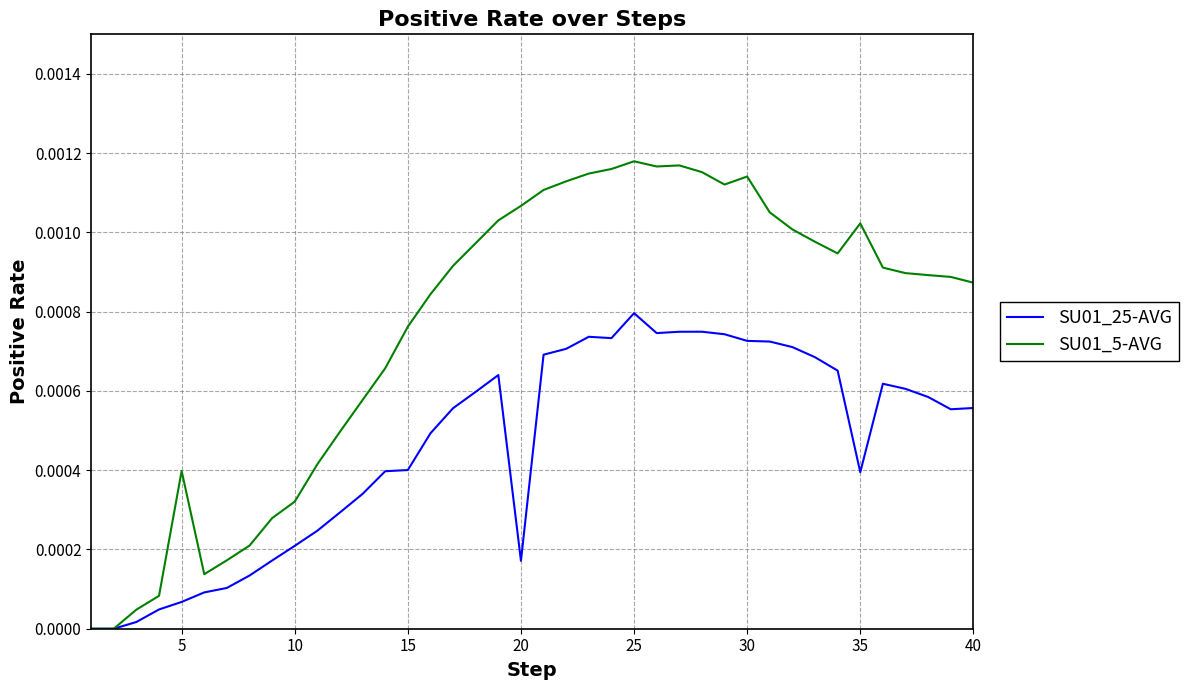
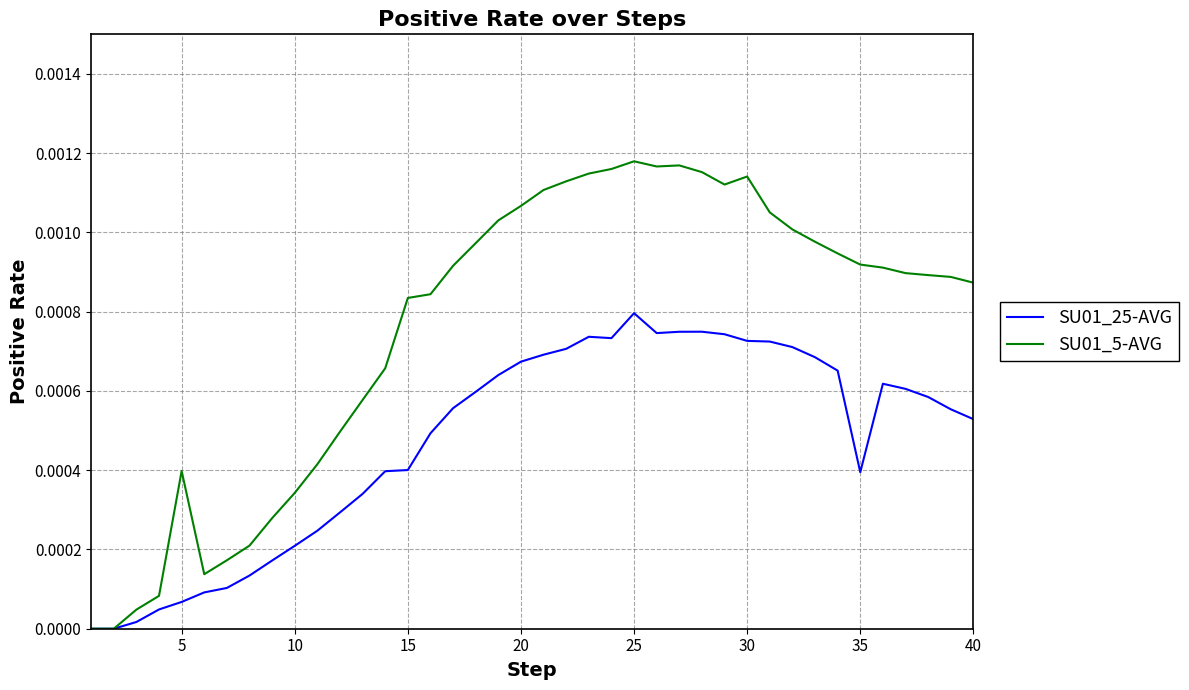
  {
    "SU01_25-AVG": {
      "5": 0.00007,
      "10": 0.00021,
      "15": 0.00040,
-     "20": 0.00017,
+     "20": 0.00067,
      "25": 0.00080,
      "30": 0.00073,
      "35": 0.00040,
-     "40": 0.00056
+     "40": 0.00053
    },
    "SU01_5-AVG": {
      "5": 0.00040,
-     "10": 0.00032,
-     "15": 0.00076,
+     "10": 0.00034,
+     "15": 0.00083,
      "20": 0.00107,
      "25": 0.00118,
      "30": 0.00114,
-     "35": 0.00102,
+     "35": 0.00092,
      "40": 0.00087
    }
  }
